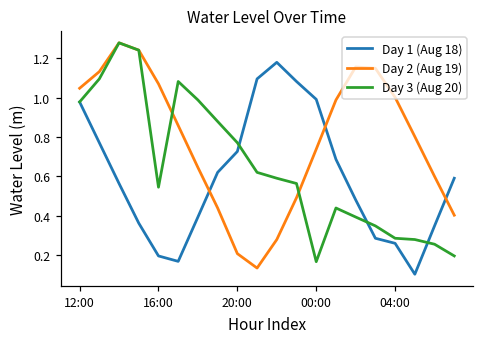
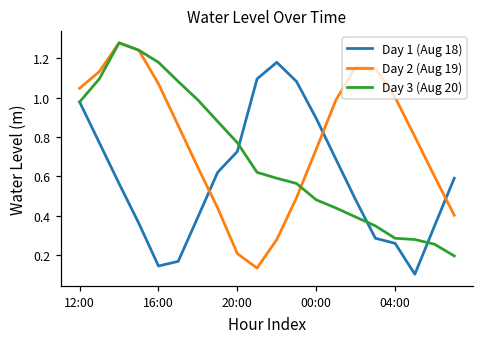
  {
    "Day 1 (Aug 18)": {
-     "16:00": 0.20,
+     "16:00": 0.14,
      "20:00": 0.73,
-     "00:00": 0.99,
+     "00:00": 0.89,
      "04:00": 0.26
    },
    "Day 2 (Aug 19)": {
      "12:00": 1.05,
      "16:00": 1.07,
      "20:00": 0.21,
      "00:00": 0.74,
      "04:00": 1.00
    },
    "Day 3 (Aug 20)": {
-     "16:00": 0.55,
+     "16:00": 1.18,
      "20:00": 0.77,
-     "00:00": 0.17,
+     "00:00": 0.48,
      "04:00": 0.29
    }
  }
